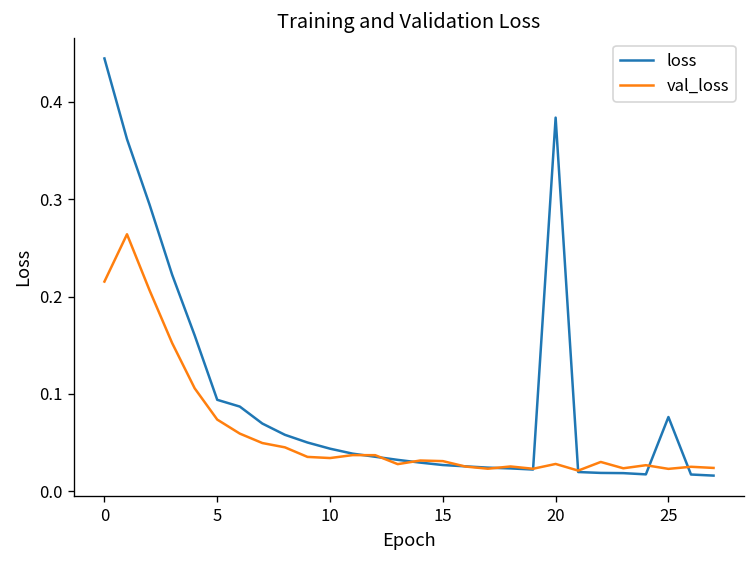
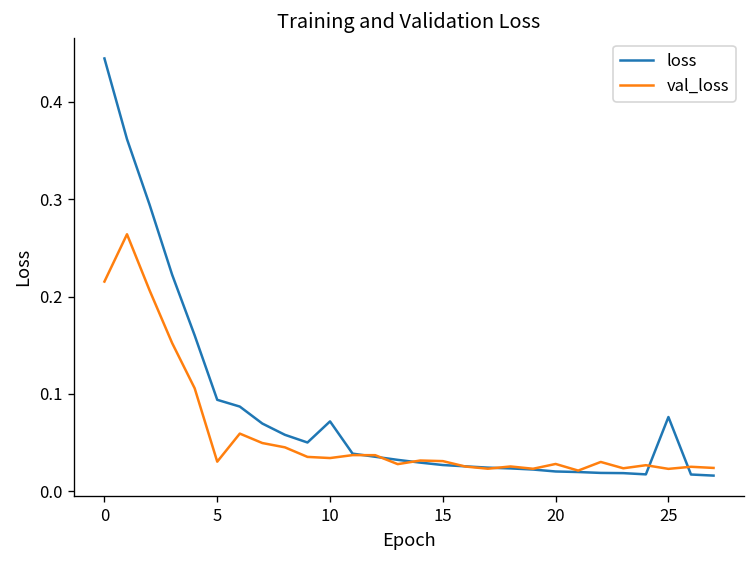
  {
    "loss": {
      "0": 0.44,
      "5": 0.09,
-     "10": 0.04,
+     "10": 0.07,
      "15": 0.03,
-     "20": 0.38,
+     "20": 0.02,
      "25": 0.08
    },
    "val_loss": {
      "0": 0.22,
-     "5": 0.07,
+     "5": 0.03,
      "10": 0.03,
      "15": 0.03,
      "20": 0.03,
      "25": 0.02
    }
  }
